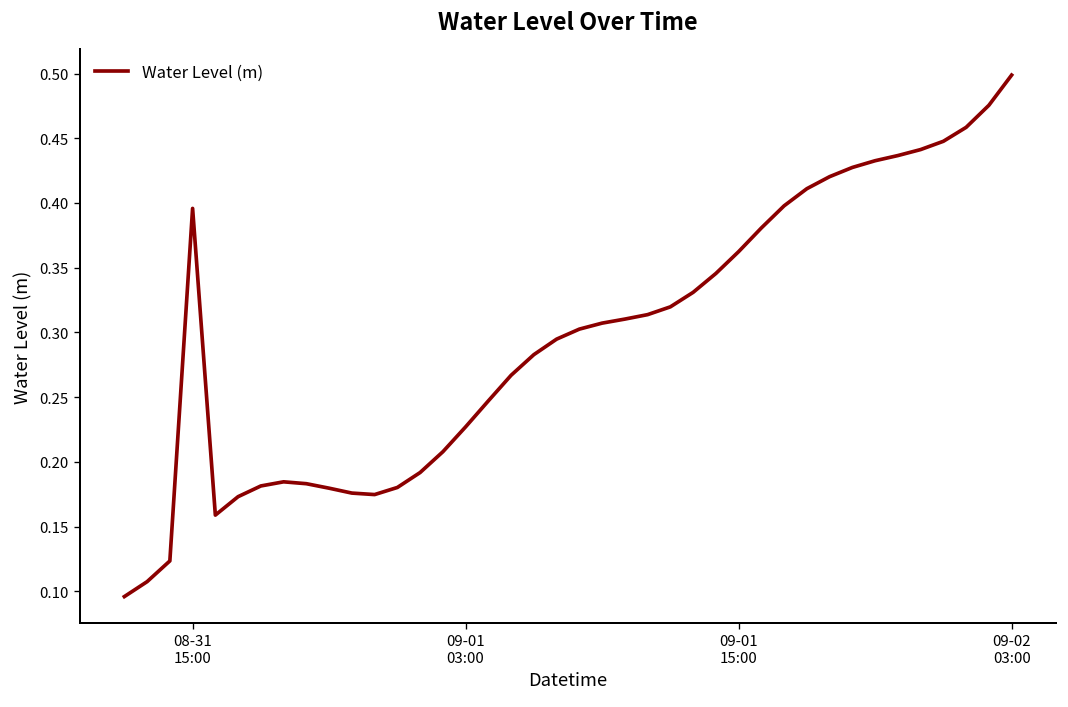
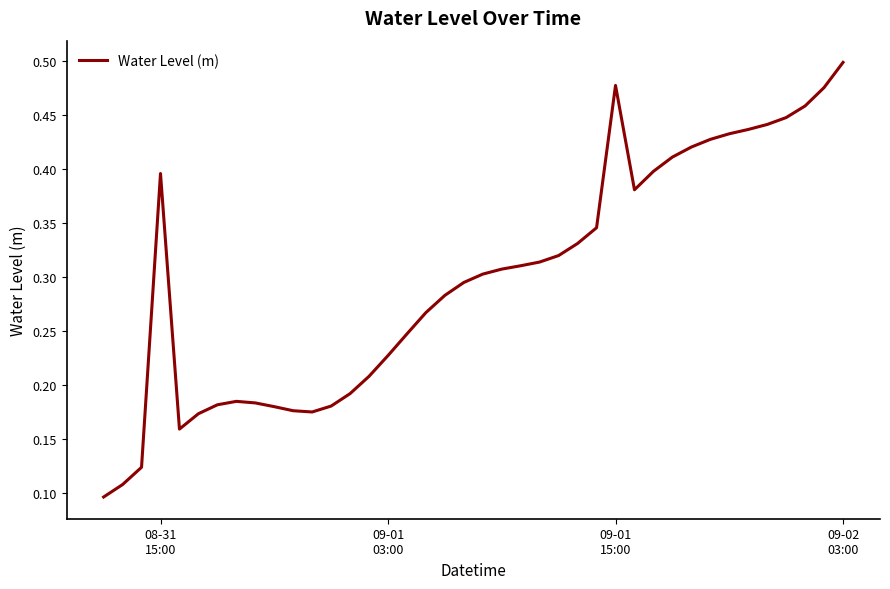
  {
    "08-31 15:00": 0.396,
    "09-01 03:00": 0.227,
-   "09-01 15:00": 0.362,
+   "09-01 15:00": 0.477,
    "09-02 03:00": 0.499
  }
